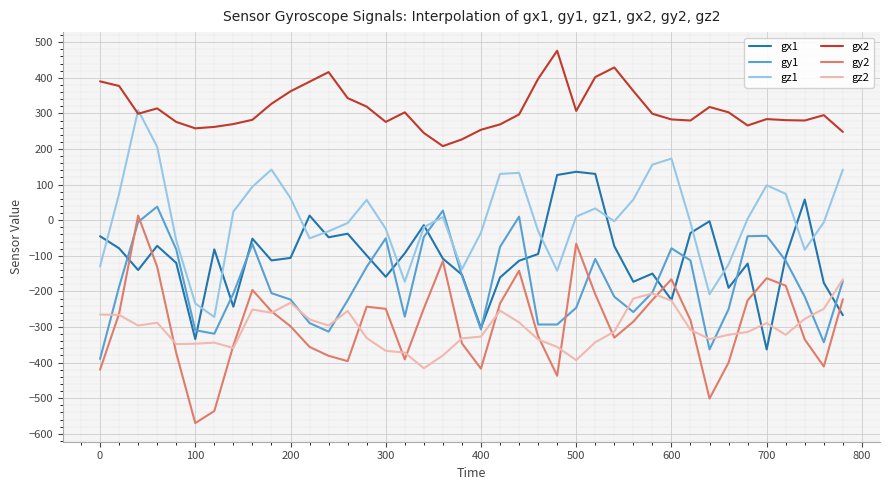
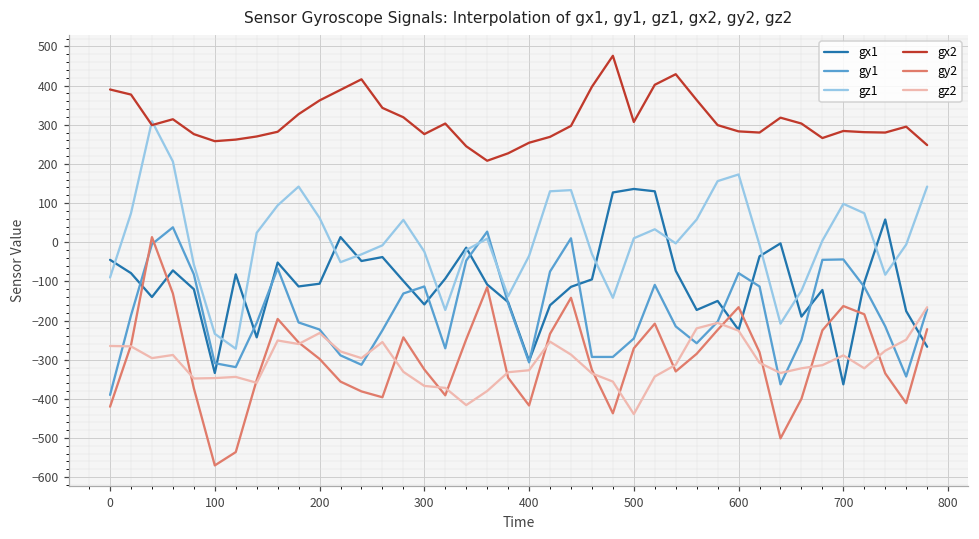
  {
    "gx1": {
      "0": -50,
      "100": -330,
      "200": -110,
      "300": -160,
      "500": 140,
      "700": -360
    },
    "gy1": {
      "0": -390,
      "100": -310,
      "200": -220,
-     "300": -50,
+     "300": -110,
      "500": -250,
      "600": -80,
      "700": -40
    },
    "gz1": {
-     "0": -130,
+     "0": -90,
      "100": -230,
      "200": 60,
      "300": -20,
      "400": -40,
      "500": 10,
      "600": 170,
      "700": 100
    },
    "gx2": {
      "0": 390,
      "100": 260,
      "200": 360,
      "300": 280,
      "400": 250,
      "500": 310,
      "600": 280,
      "700": 280
    },
    "gy2": {
      "0": -420,
      "100": -570,
      "200": -300,
-     "300": -250,
+     "300": -330,
      "400": -420,
-     "500": -70,
+     "500": -270,
      "600": -170,
      "700": -160
    },
    "gz2": {
      "0": -270,
      "100": -350,
      "200": -230,
      "300": -370,
      "400": -330,
-     "500": -390,
+     "500": -440,
      "700": -290
    }
  }
